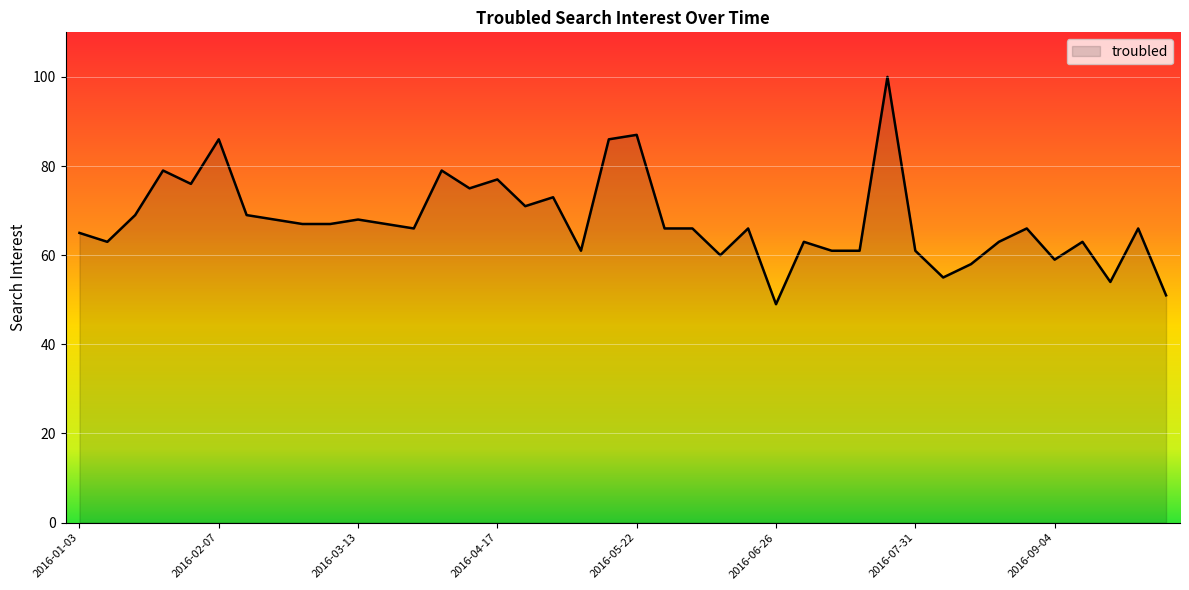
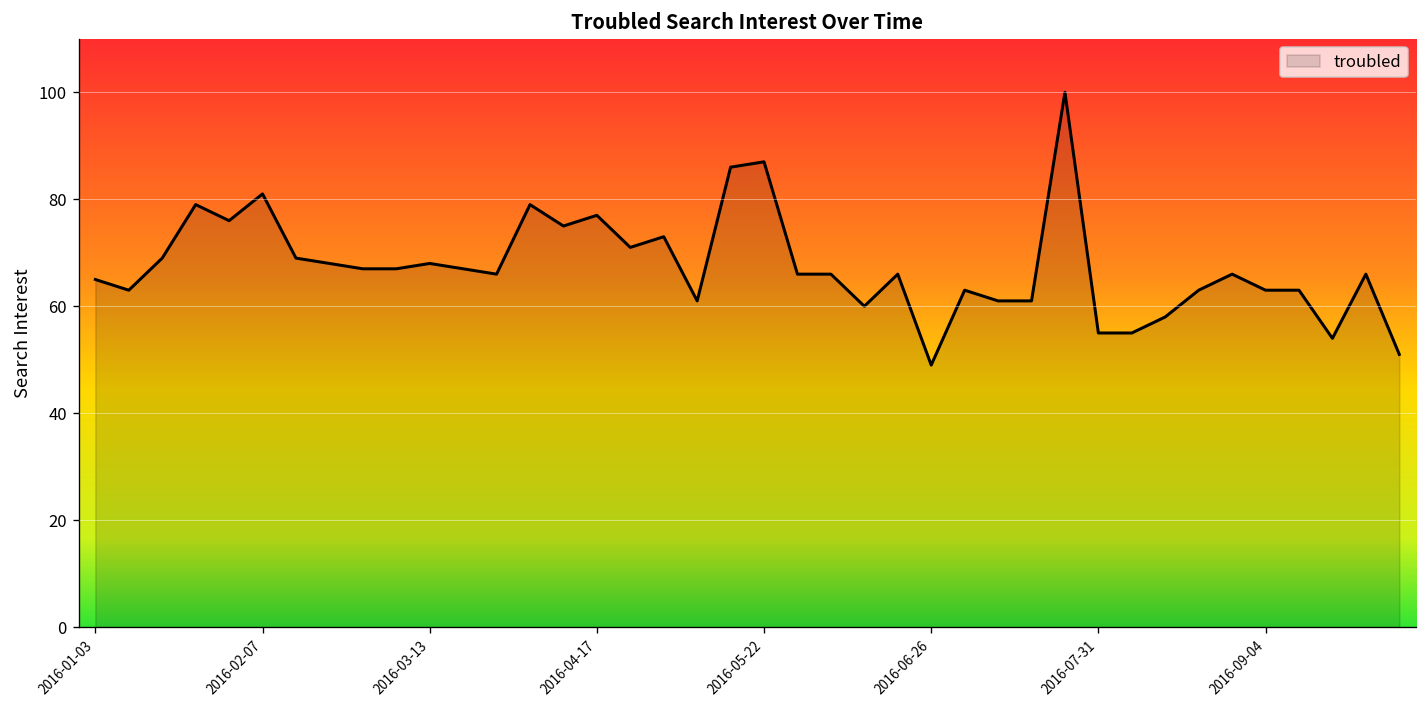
  {
    "2016-01-03": 65,
-   "2016-02-07": 86,
+   "2016-02-07": 81,
    "2016-03-13": 68,
    "2016-04-17": 77,
    "2016-05-22": 87,
    "2016-06-26": 49,
-   "2016-07-31": 61,
-   "2016-09-04": 59
+   "2016-07-31": 55,
+   "2016-09-04": 63
  }
